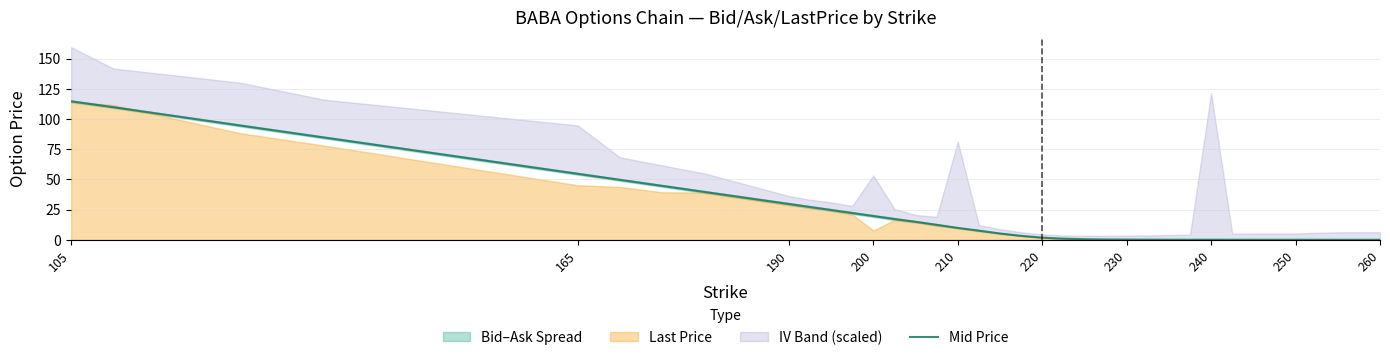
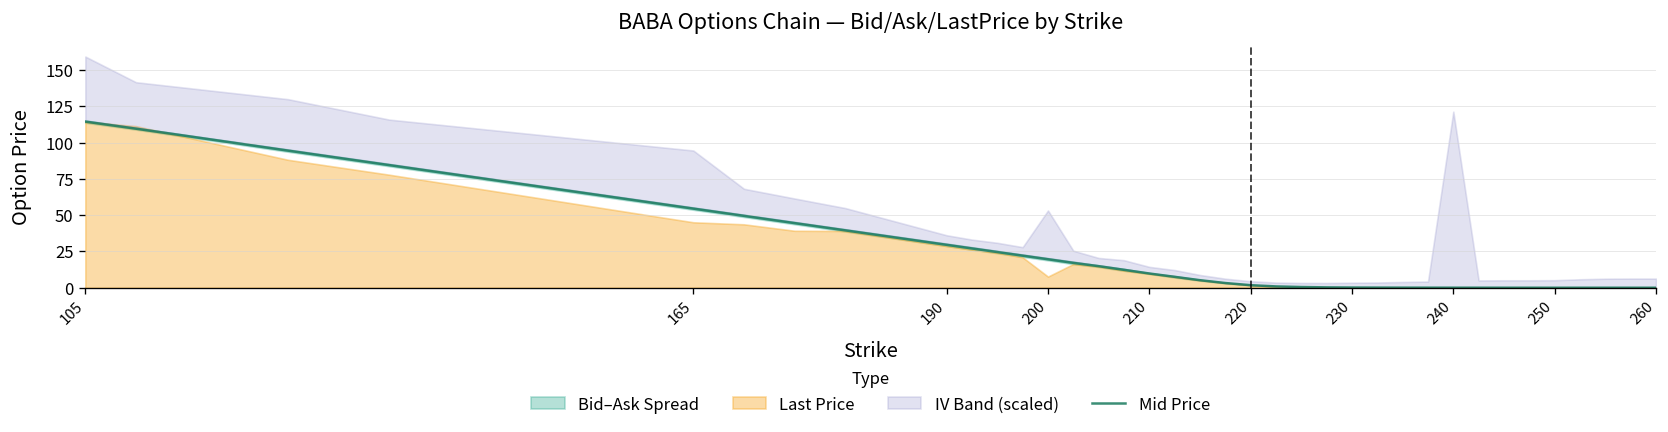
  {
    "Last Price": {
      "165": 45,
      "200": 8
    },
    "IV Band (scaled)": {
      "105": 44,
      "165": 39,
      "190": 6,
      "200": 33,
-     "210": 71,
+     "210": 4,
      "220": 3,
      "230": 3,
      "240": 121,
      "250": 5,
      "260": 6
    }
  }
